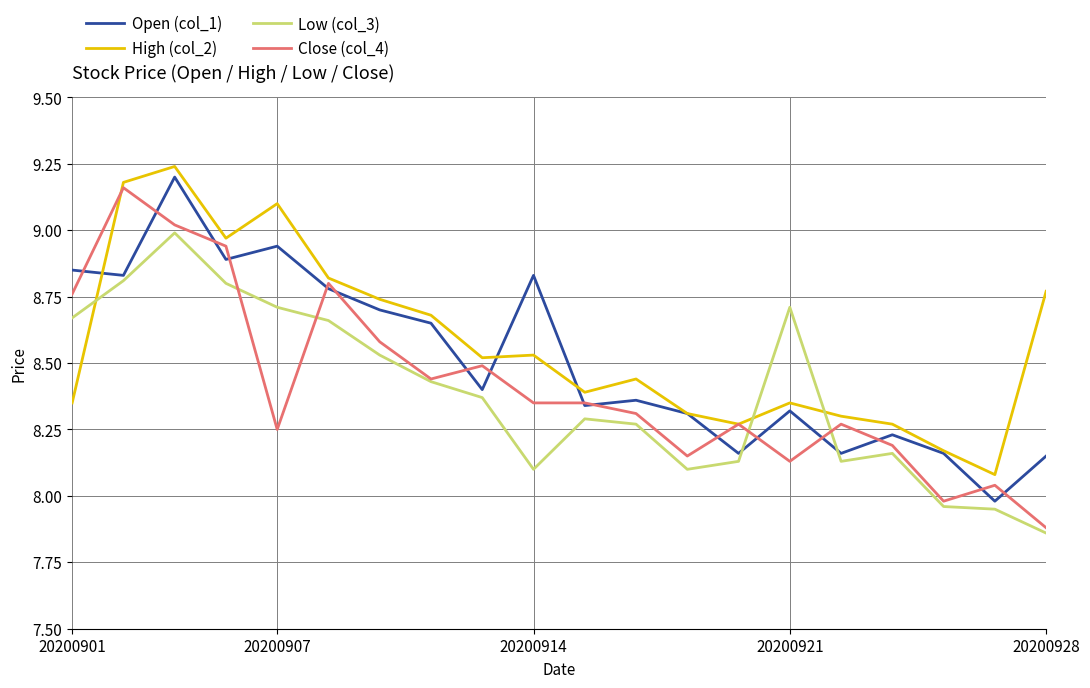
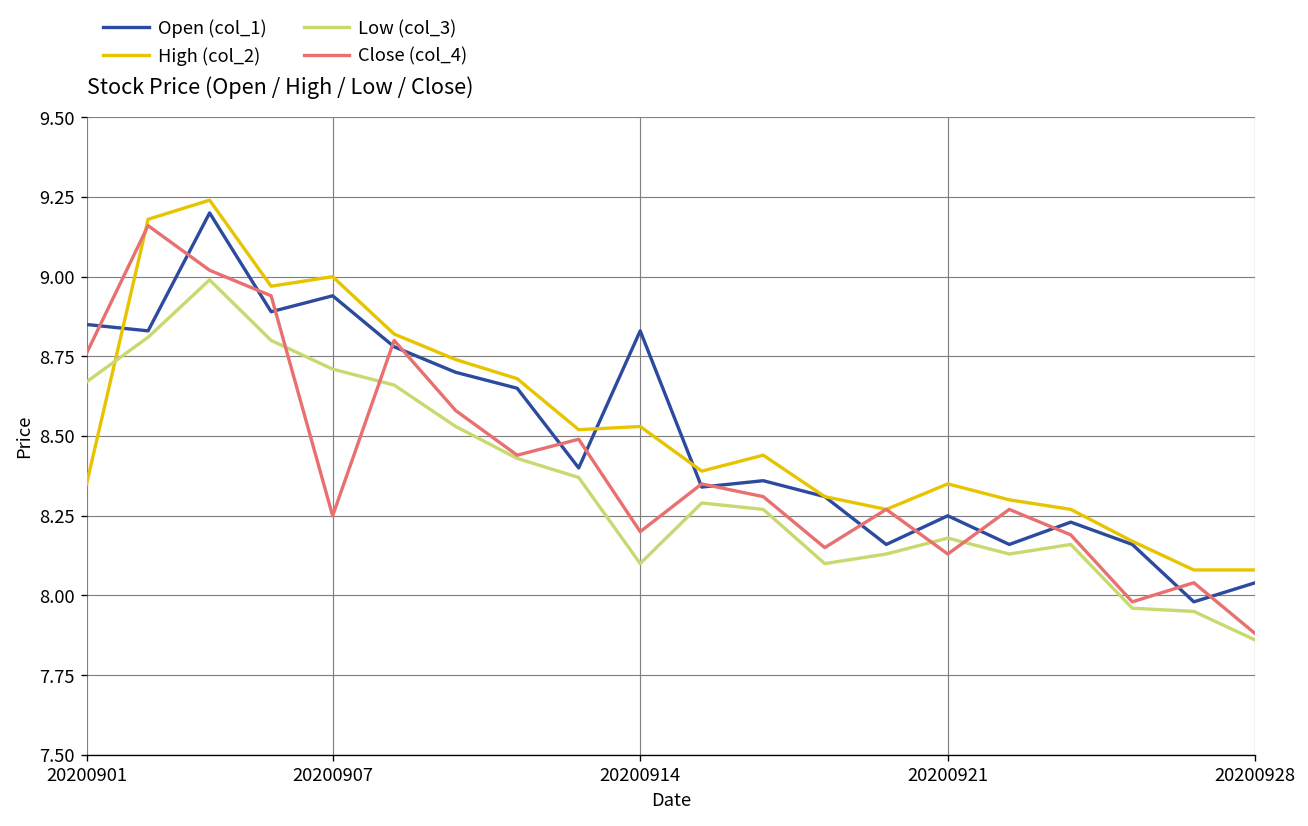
  {
    "Open (col_1)": {
      "20200901": 8.85,
      "20200907": 8.94,
      "20200914": 8.83,
-     "20200921": 8.32,
-     "20200928": 8.15
+     "20200921": 8.25,
+     "20200928": 8.04
    },
    "High (col_2)": {
      "20200901": 8.35,
-     "20200907": 9.1,
+     "20200907": 9.0,
      "20200914": 8.53,
      "20200921": 8.35,
-     "20200928": 8.77
+     "20200928": 8.08
    },
    "Low (col_3)": {
      "20200901": 8.67,
      "20200907": 8.71,
      "20200914": 8.10,
-     "20200921": 8.71,
+     "20200921": 8.18,
      "20200928": 7.86
    },
    "Close (col_4)": {
      "20200901": 8.76,
      "20200907": 8.25,
-     "20200914": 8.35,
+     "20200914": 8.20,
      "20200921": 8.13,
      "20200928": 7.88
    }
  }
